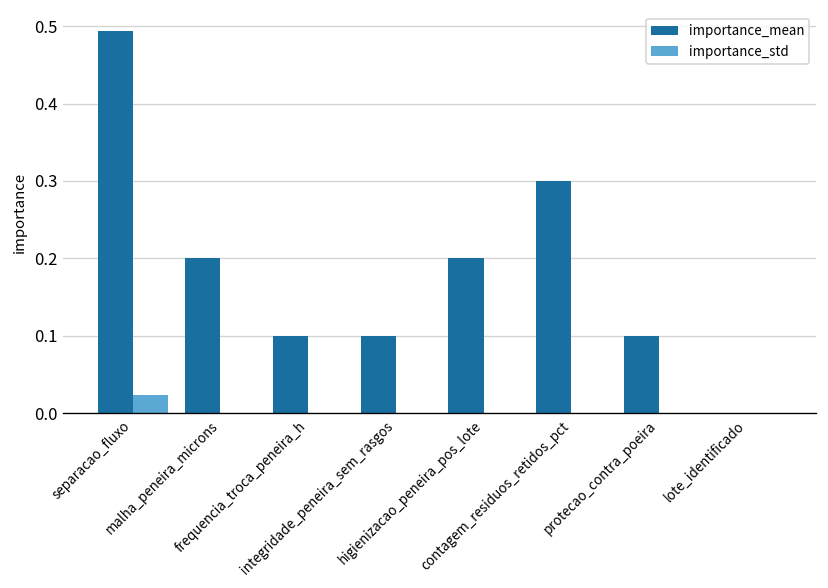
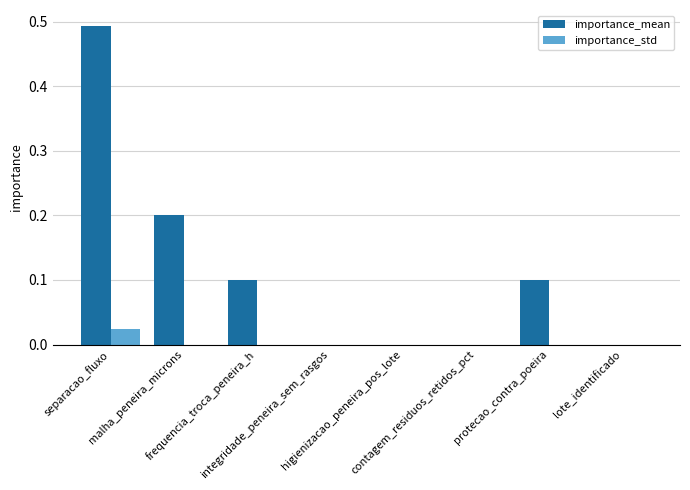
  {
    "importance_mean": {
      "separacao_fluxo": 0.49,
      "malha_peneira_microns": 0.2,
      "frequencia_troca_peneira_h": 0.1,
-     "integridade_peneira_sem_rasgos": 0.1,
-     "higienizacao_peneira_pos_lote": 0.2,
-     "contagem_residuos_retidos_pct": 0.3,
+     "integridade_peneira_sem_rasgos": 0.0,
+     "higienizacao_peneira_pos_lote": 0.0,
+     "contagem_residuos_retidos_pct": 0.0,
      "protecao_contra_poeira": 0.1,
      "lote_identificado": 0.0
    },
    "importance_std": {
      "separacao_fluxo": 0.02,
      "malha_peneira_microns": 0.0,
      "frequencia_troca_peneira_h": 0.0,
      "integridade_peneira_sem_rasgos": 0.0,
      "higienizacao_peneira_pos_lote": 0.0,
      "contagem_residuos_retidos_pct": 0.0,
      "protecao_contra_poeira": 0.0,
      "lote_identificado": 0.0
    }
  }
